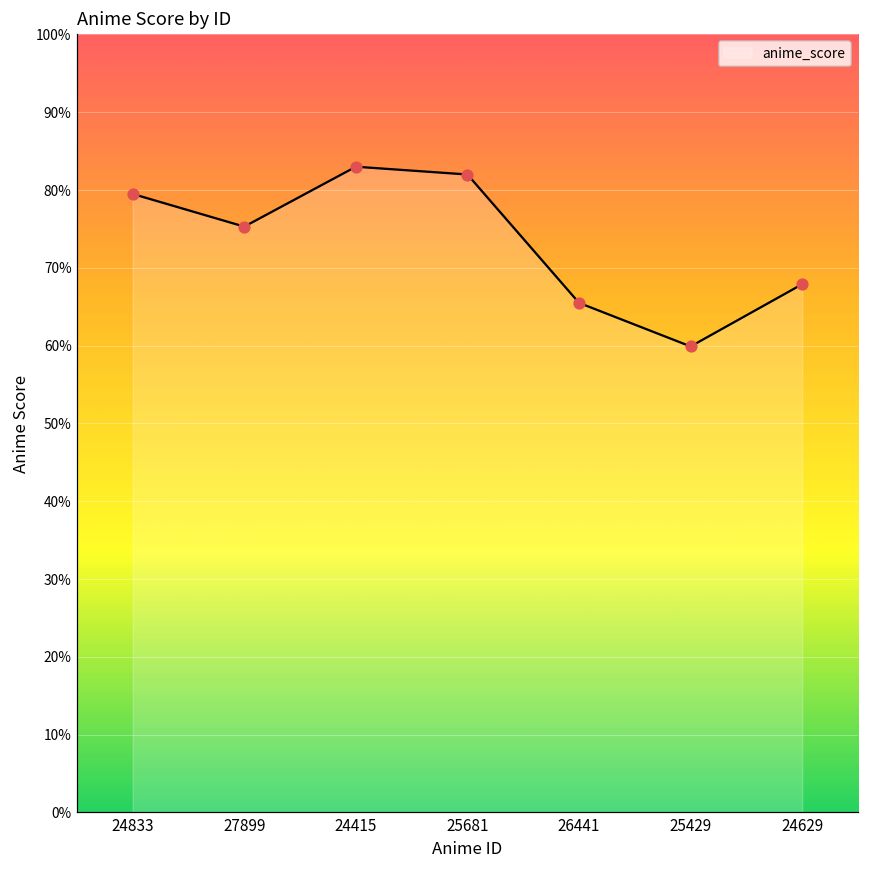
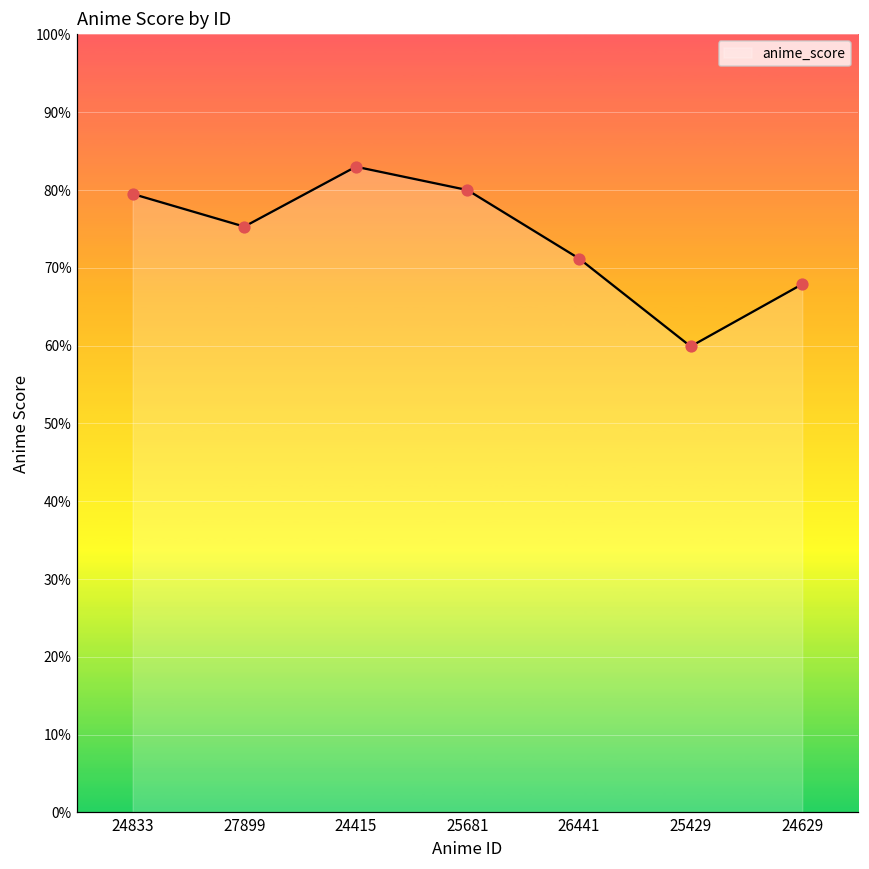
  {
    "anime_score": {
-     "25681": "82%",
-     "26441": "66%"
+     "25681": "80%",
+     "26441": "71%"
    }
  }
